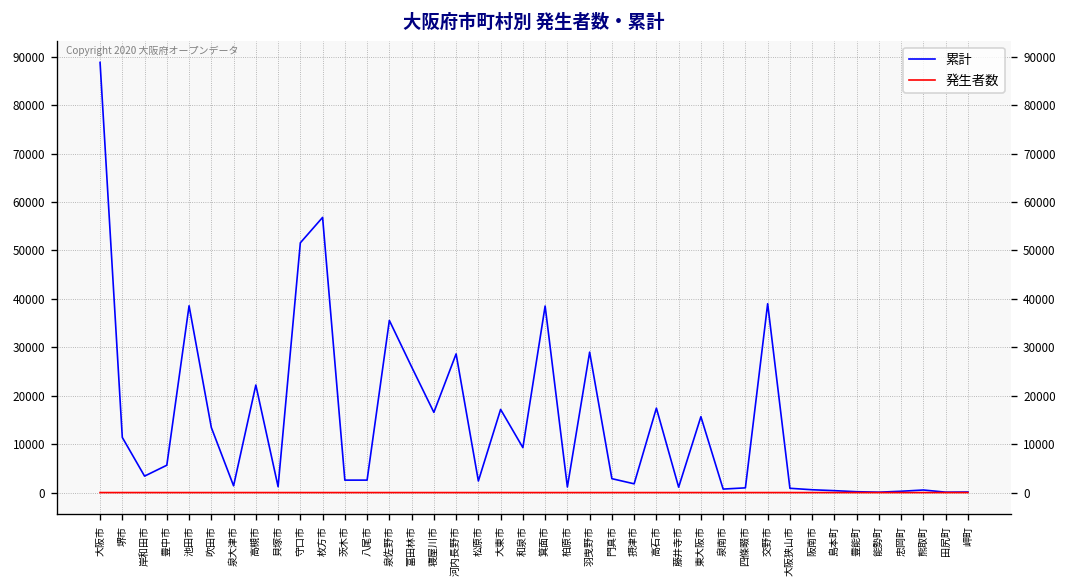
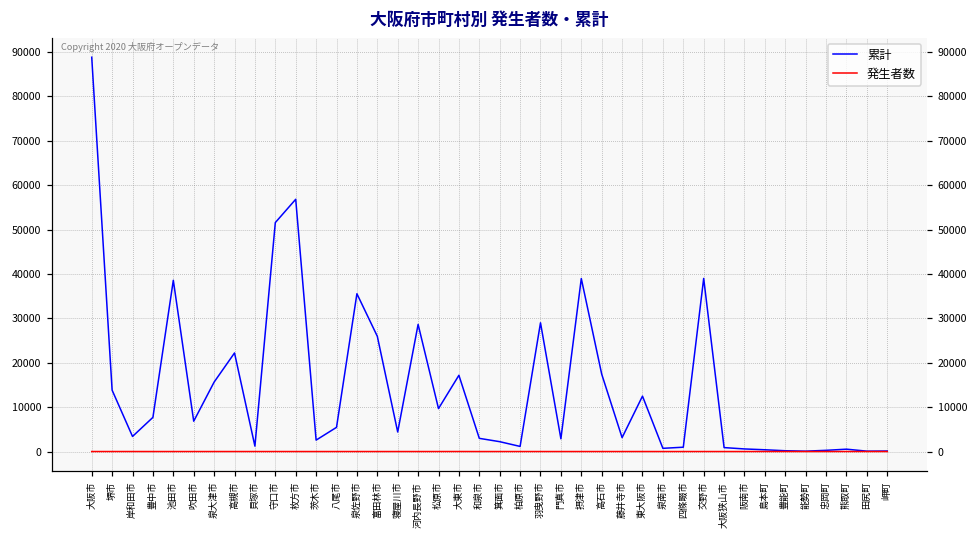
  {
    "累計": {
-     "堺市": 11000,
+     "堺市": 14000,
      "岸和田市": 3000,
-     "豊中市": 6000,
+     "豊中市": 8000,
      "池田市": 39000,
-     "吹田市": 13000,
-     "泉大津市": 1000,
+     "吹田市": 7000,
+     "泉大津市": 16000,
      "高槻市": 22000,
      "貝塚市": 1000,
      "守口市": 52000,
      "枚方市": 57000,
      "茨木市": 3000,
-     "八尾市": 3000,
+     "八尾市": 5000,
      "泉佐野市": 36000,
      "富田林市": 26000,
-     "寝屋川市": 17000,
+     "寝屋川市": 4000,
      "河内長野市": 29000,
-     "松原市": 2000,
+     "松原市": 10000,
      "大東市": 17000,
-     "和泉市": 9000,
-     "箕面市": 39000,
+     "和泉市": 3000,
+     "箕面市": 2000,
      "柏原市": 1000,
      "羽曳野市": 29000,
      "門真市": 3000,
-     "摂津市": 2000,
+     "摂津市": 39000,
      "高石市": 17000,
-     "藤井寺市": 1000,
-     "東大阪市": 16000,
+     "藤井寺市": 3000,
+     "東大阪市": 12000,
      "泉南市": 1000,
      "四條畷市": 1000,
      "交野市": 39000,
      "大阪狭山市": 1000
    },
    "発生者数": {
      "大阪市": 0,
      "堺市": 0,
      "岸和田市": 0,
      "豊中市": 0,
      "池田市": 0,
      "吹田市": 0,
      "泉大津市": 0,
      "高槻市": 0,
      "貝塚市": 0,
      "守口市": 0,
      "枚方市": 0,
      "茨木市": 0,
      "八尾市": 0,
      "泉佐野市": 0,
      "富田林市": 0,
      "寝屋川市": 0,
      "河内長野市": 0,
      "松原市": 0,
      "大東市": 0,
      "和泉市": 0,
      "箕面市": 0,
      "柏原市": 0,
      "羽曳野市": 0,
      "門真市": 0,
      "摂津市": 0,
      "高石市": 0,
      "藤井寺市": 0,
      "東大阪市": 0,
      "泉南市": 0,
      "四條畷市": 0,
      "交野市": 0,
      "大阪狭山市": 0
    }
  }
